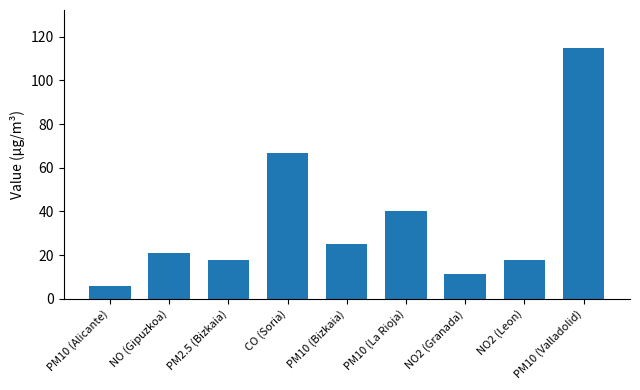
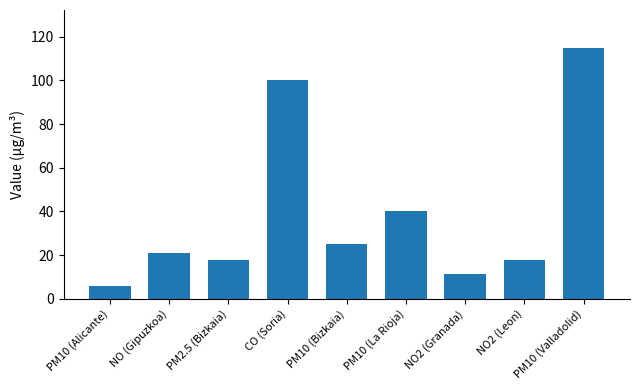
  {
    "PM10 (Alicante)": 6,
    "NO (Gipuzkoa)": 21,
    "PM2.5 (Bizkaia)": 18,
-   "CO (Soria)": 67,
+   "CO (Soria)": 100,
    "PM10 (Bizkaia)": 25,
    "PM10 (La Rioja)": 40,
    "NO2 (Granada)": 11,
    "NO2 (Leon)": 18,
    "PM10 (Valladolid)": 115
  }
